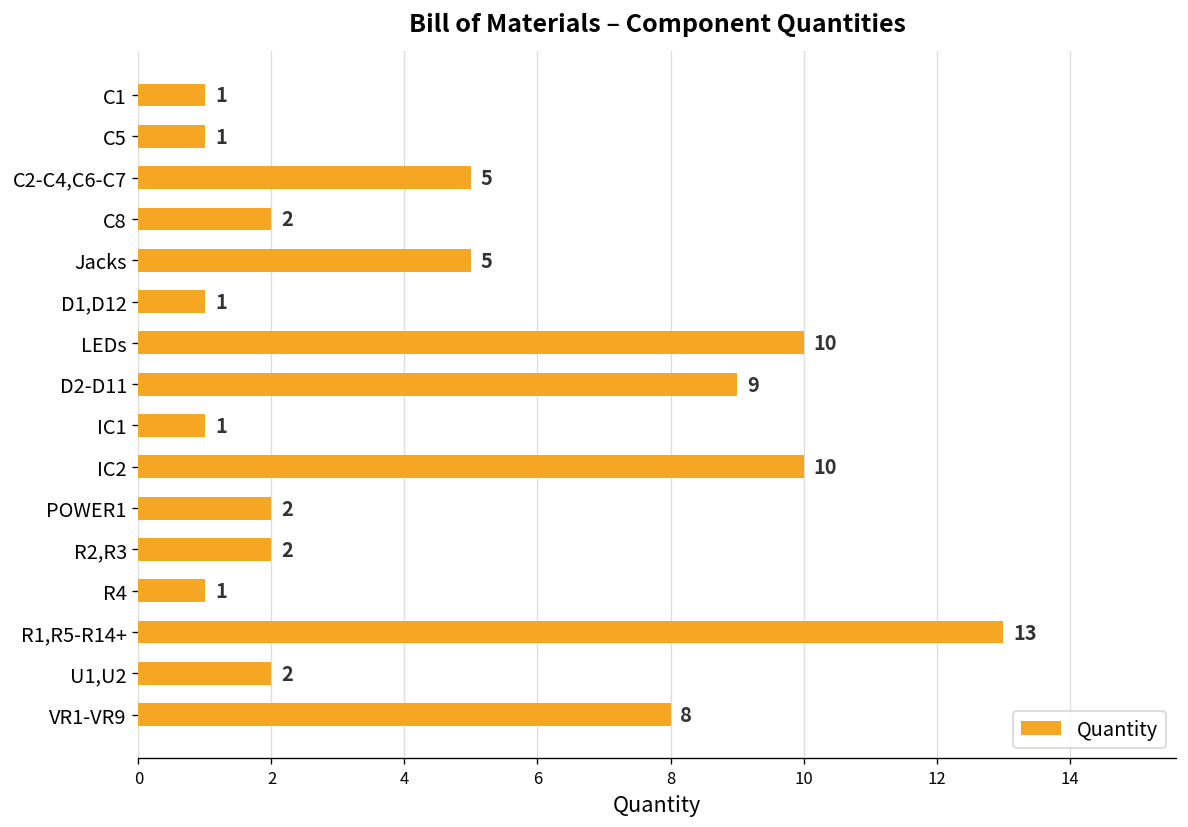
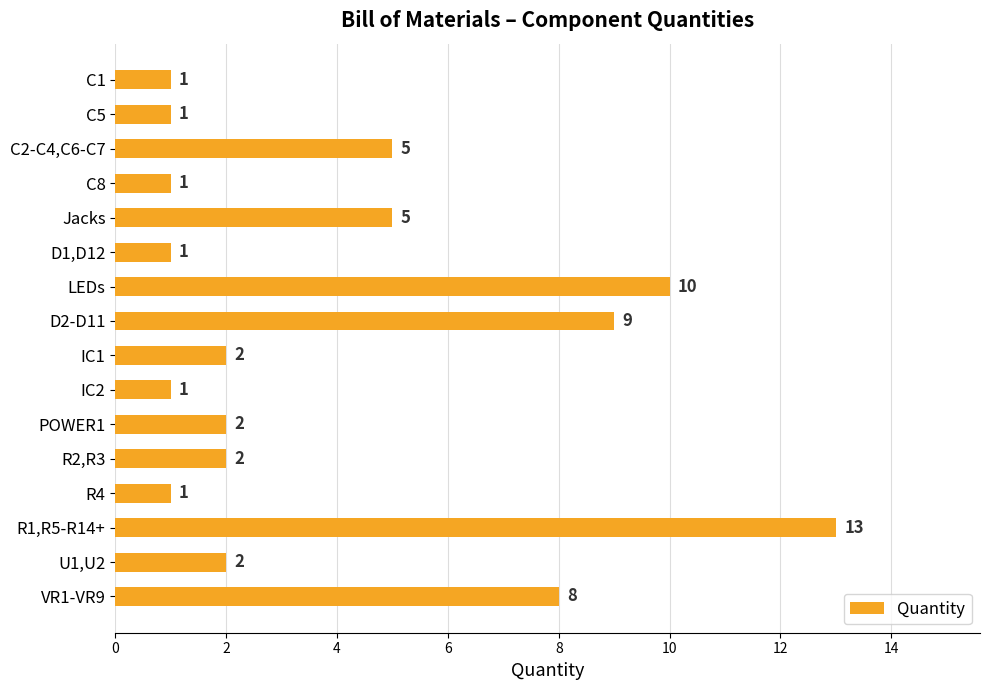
  {
    "C1": 1,
    "C5": 1,
    "C2-C4,C6-C7": 5,
-   "C8": 2,
+   "C8": 1,
    "Jacks": 5,
    "D1,D12": 1,
    "LEDs": 10,
    "D2-D11": 9,
-   "IC1": 1,
-   "IC2": 10,
+   "IC1": 2,
+   "IC2": 1,
    "POWER1": 2,
    "R2,R3": 2,
    "R4": 1,
    "R1,R5-R14+": 13,
    "U1,U2": 2,
    "VR1-VR9": 8
  }
